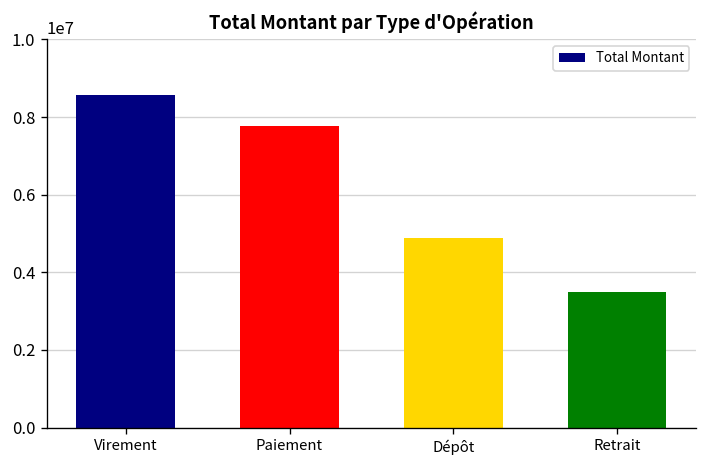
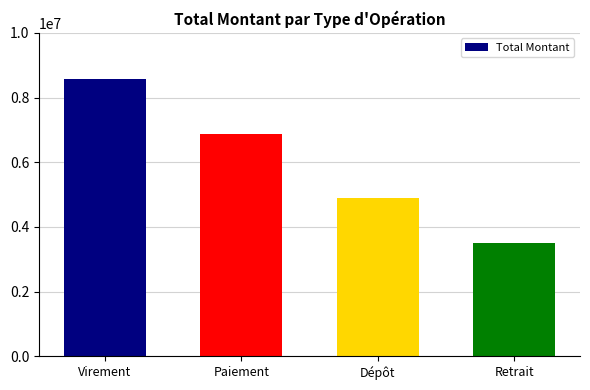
  {
    "Virement": 8600000,
-   "Paiement": 7800000,
+   "Paiement": 6900000,
    "Dépôt": 4900000,
    "Retrait": 3500000
  }
